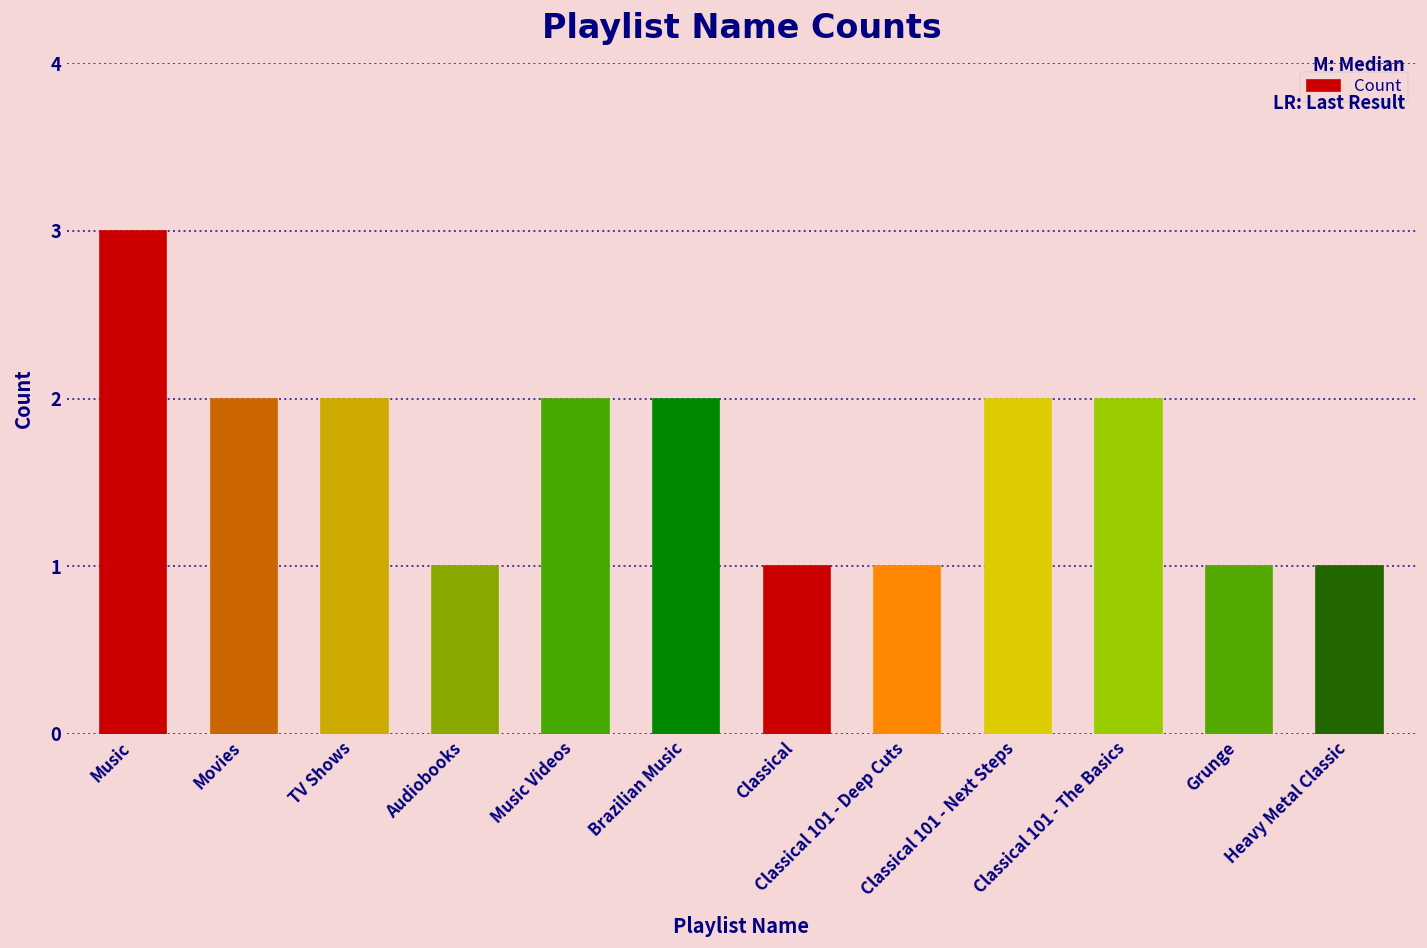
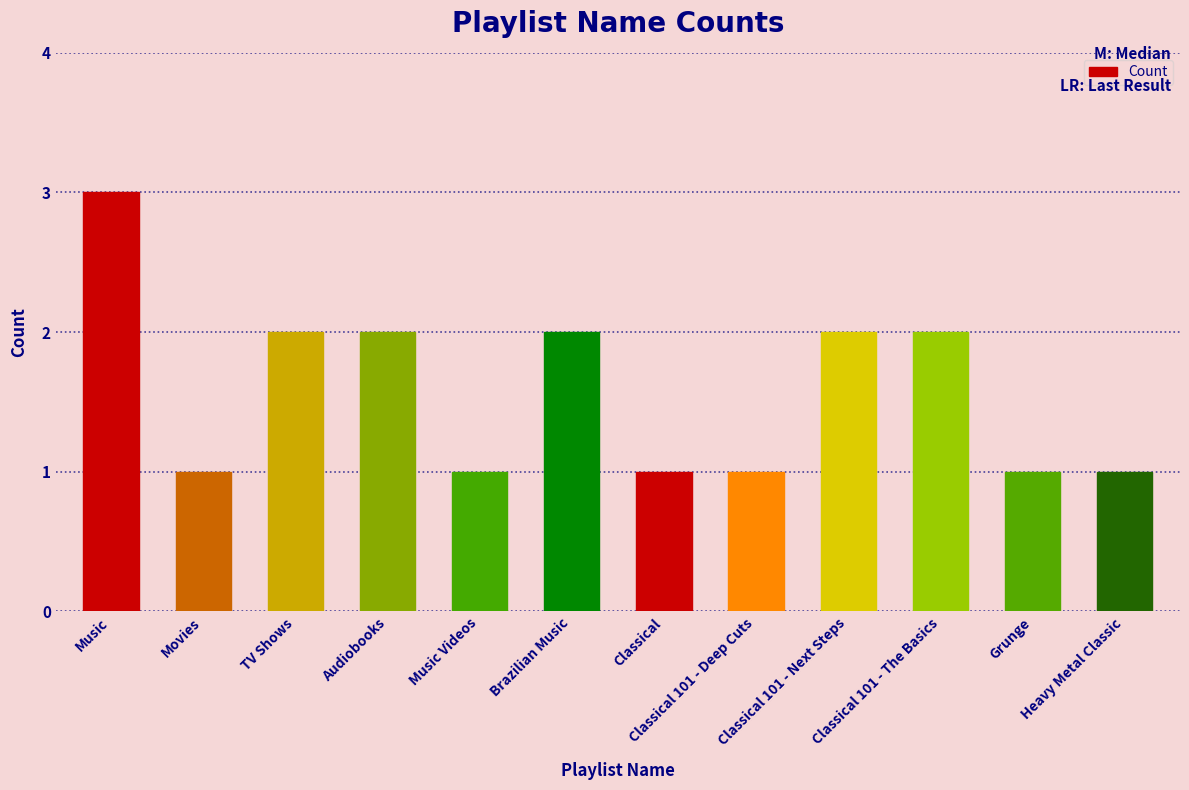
  {
    "Music": 3,
-   "Movies": 2,
+   "Movies": 1,
    "TV Shows": 2,
-   "Audiobooks": 1,
-   "Music Videos": 2,
+   "Audiobooks": 2,
+   "Music Videos": 1,
    "Brazilian Music": 2,
    "Classical": 1,
    "Classical 101 - Deep Cuts": 1,
    "Classical 101 - Next Steps": 2,
    "Classical 101 - The Basics": 2,
    "Grunge": 1,
    "Heavy Metal Classic": 1
  }
